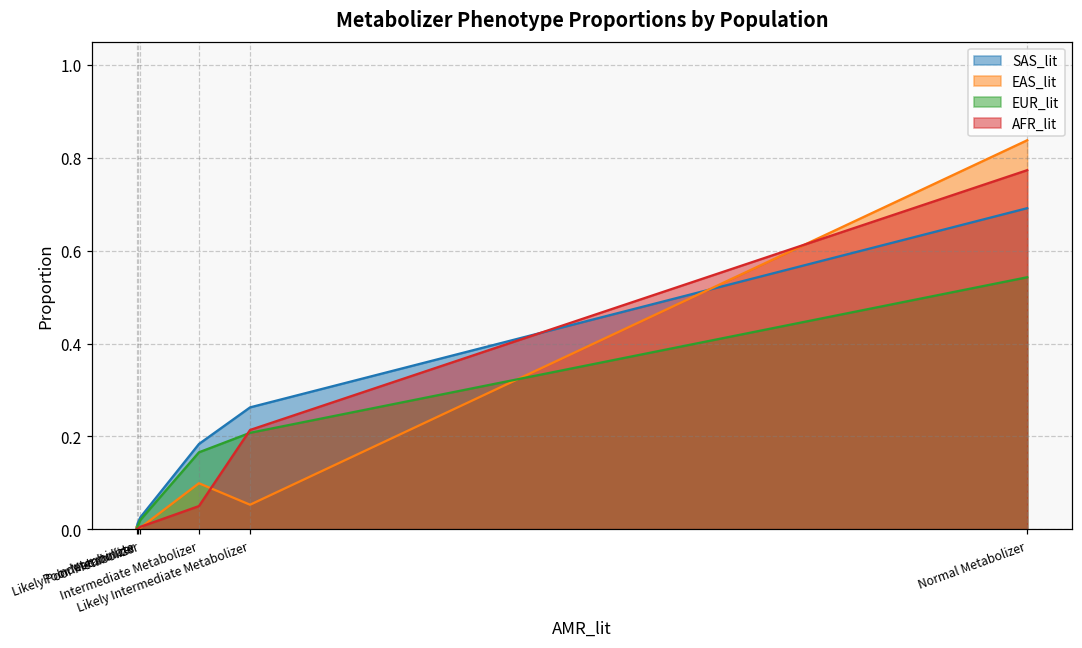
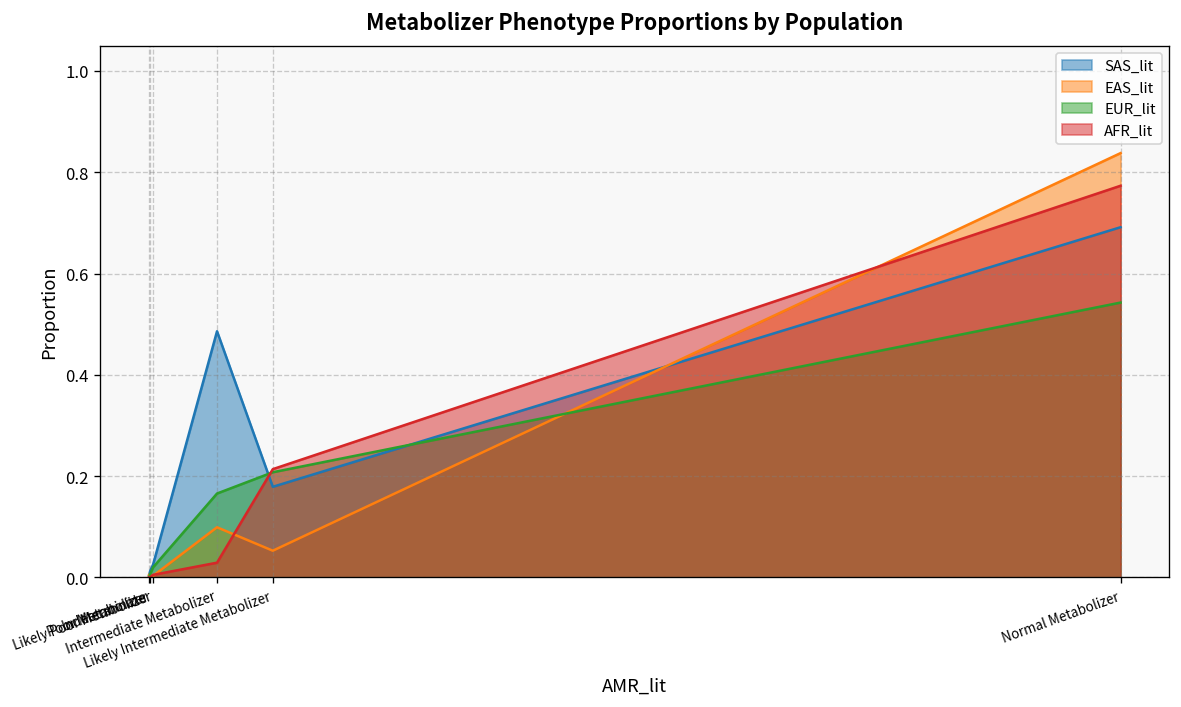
  {
    "SAS_lit": {
      "Poor Metabolizer": 0.01,
-     "Intermediate Metabolizer": 0.18,
-     "Likely Intermediate Metabolizer": 0.26,
+     "Intermediate Metabolizer": 0.49,
+     "Likely Intermediate Metabolizer": 0.18,
      "Normal Metabolizer": 0.69
    },
    "EAS_lit": {
      "Intermediate Metabolizer": 0.10,
      "Likely Intermediate Metabolizer": 0.05,
      "Normal Metabolizer": 0.84
    },
    "EUR_lit": {
      "Intermediate Metabolizer": 0.17,
      "Likely Intermediate Metabolizer": 0.21,
      "Normal Metabolizer": 0.54
    },
    "AFR_lit": {
-     "Intermediate Metabolizer": 0.05,
+     "Intermediate Metabolizer": 0.03,
      "Likely Intermediate Metabolizer": 0.21,
      "Normal Metabolizer": 0.77
    }
  }
